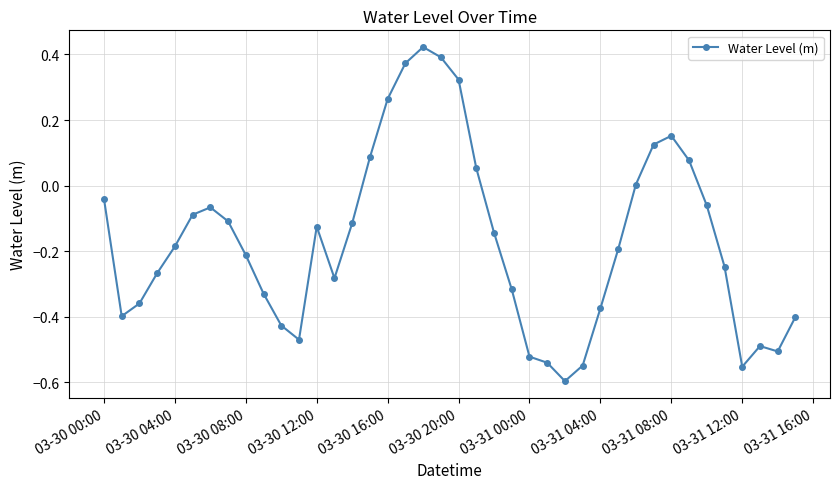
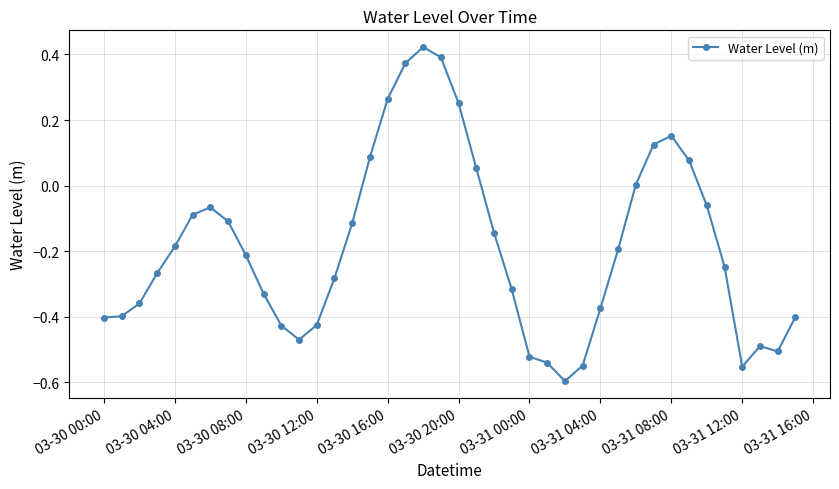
  {
-   "03-30 00:00": -0.04,
+   "03-30 00:00": -0.40,
    "03-30 04:00": -0.19,
    "03-30 08:00": -0.21,
-   "03-30 12:00": -0.13,
+   "03-30 12:00": -0.43,
    "03-30 16:00": 0.26,
-   "03-30 20:00": 0.32,
+   "03-30 20:00": 0.25,
    "03-31 00:00": -0.52,
    "03-31 04:00": -0.37,
    "03-31 08:00": 0.15,
    "03-31 12:00": -0.55
  }
